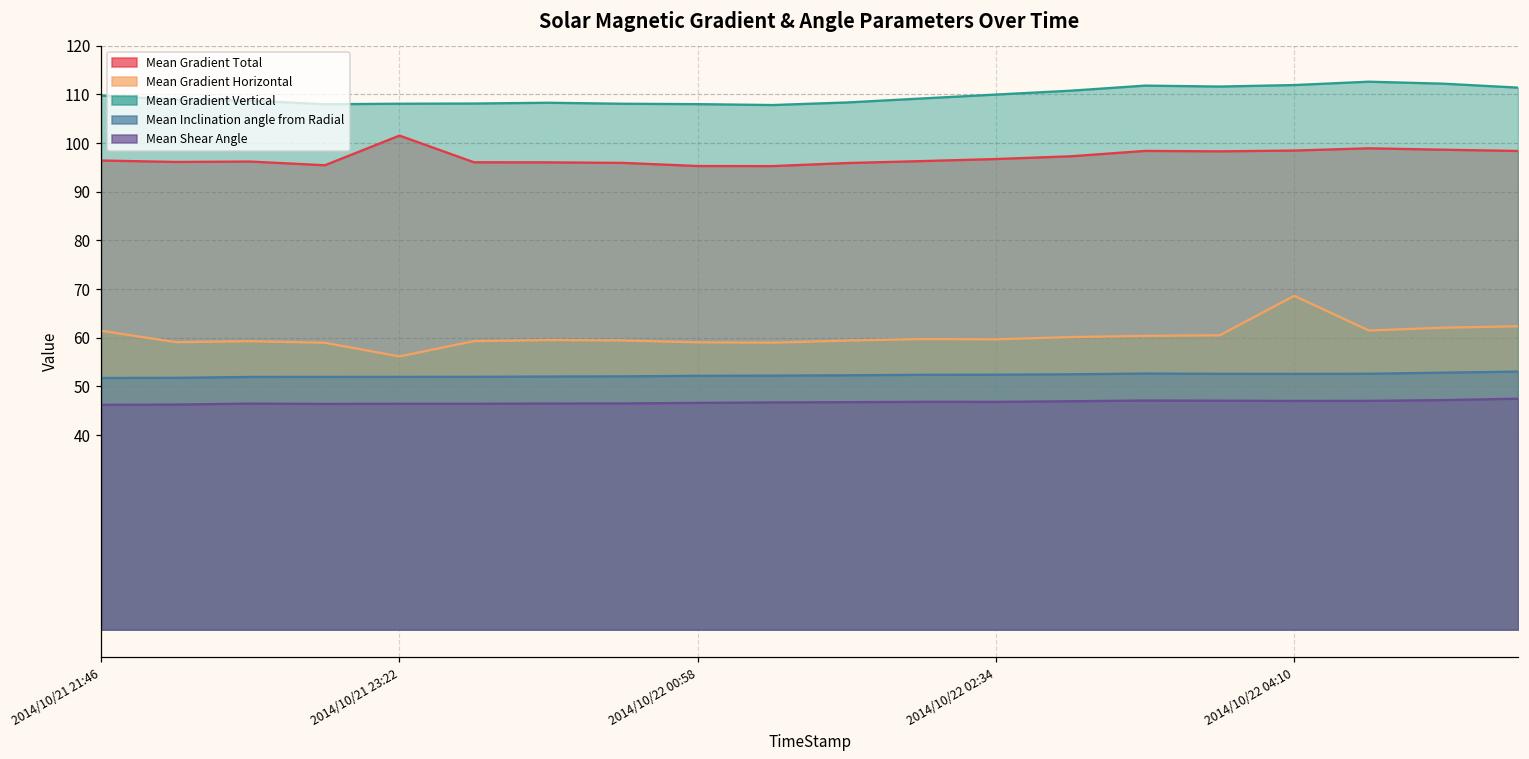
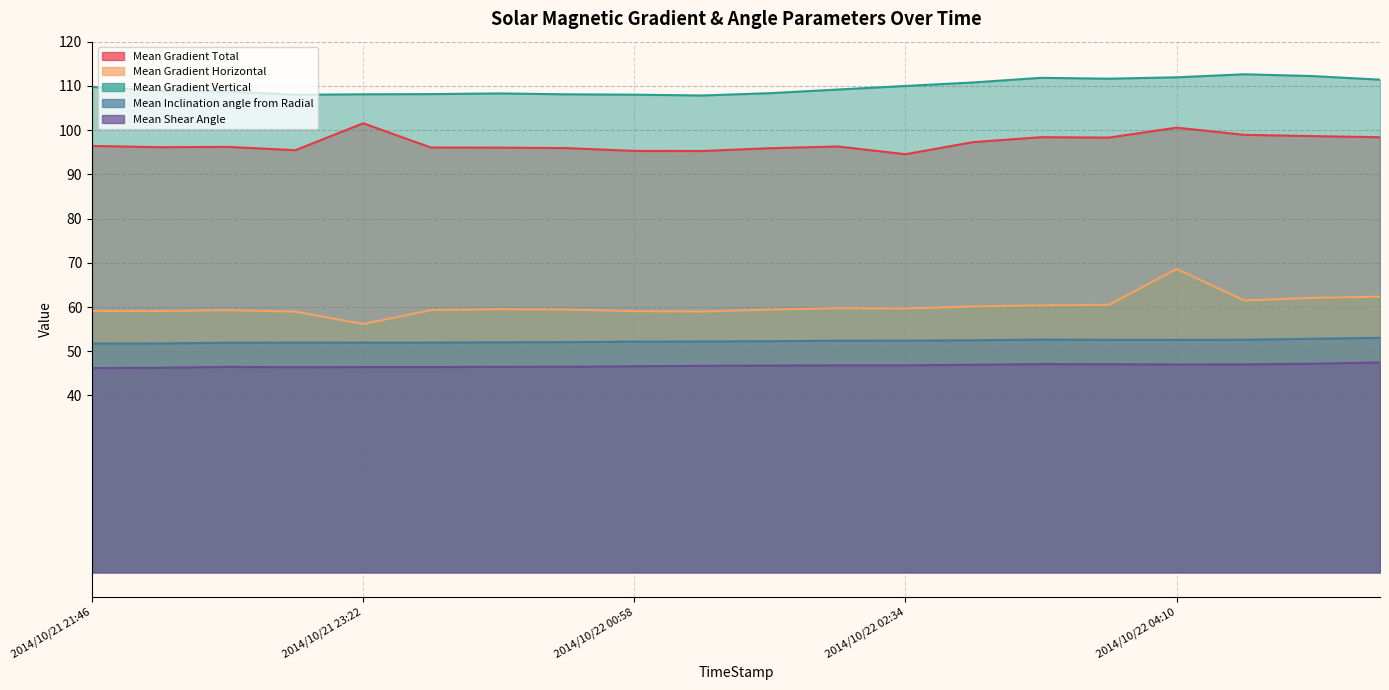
  {
    "Mean Gradient Total": {
      "2014/10/21 21:46": 96,
      "2014/10/21 23:22": 102,
      "2014/10/22 00:58": 95,
-     "2014/10/22 02:34": 97,
-     "2014/10/22 04:10": 98
+     "2014/10/22 02:34": 95,
+     "2014/10/22 04:10": 101
    },
    "Mean Gradient Horizontal": {
-     "2014/10/21 21:46": 61,
+     "2014/10/21 21:46": 59,
      "2014/10/21 23:22": 56,
      "2014/10/22 00:58": 59,
      "2014/10/22 02:34": 60,
      "2014/10/22 04:10": 69
    }
  }
